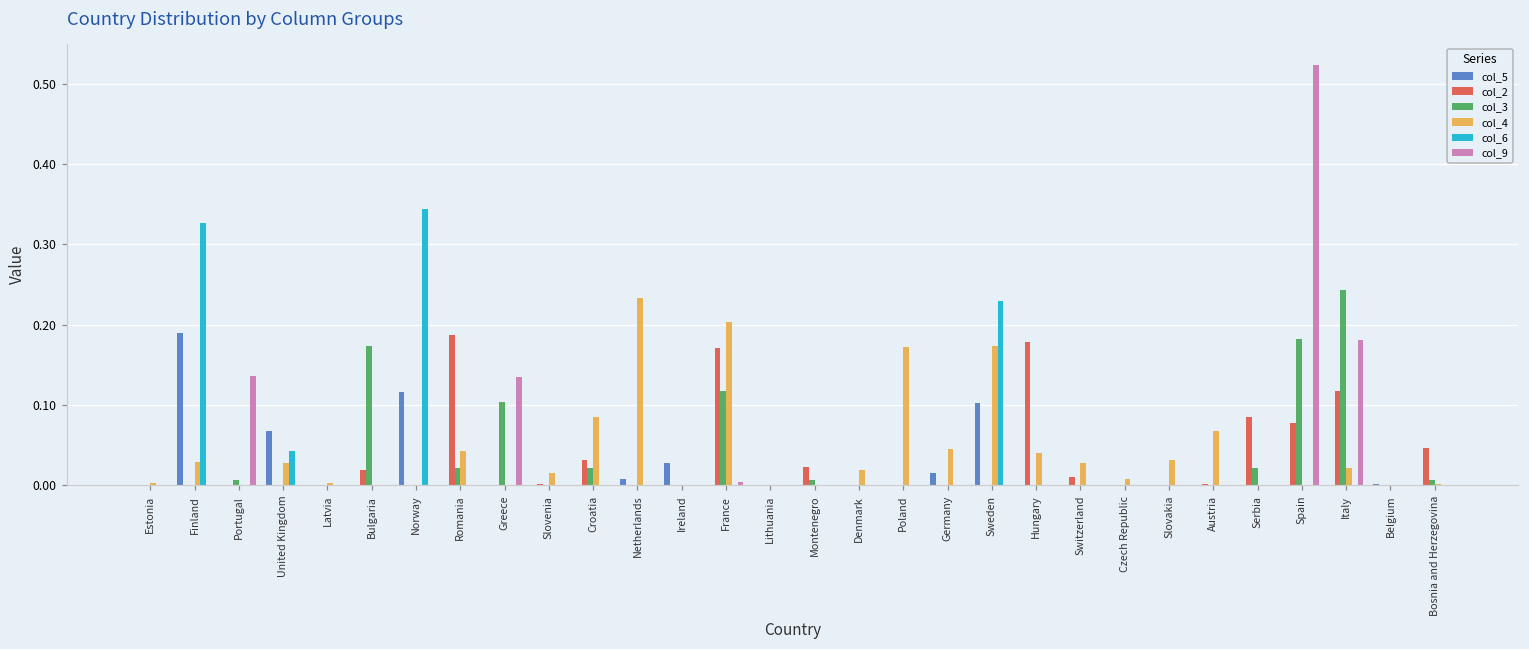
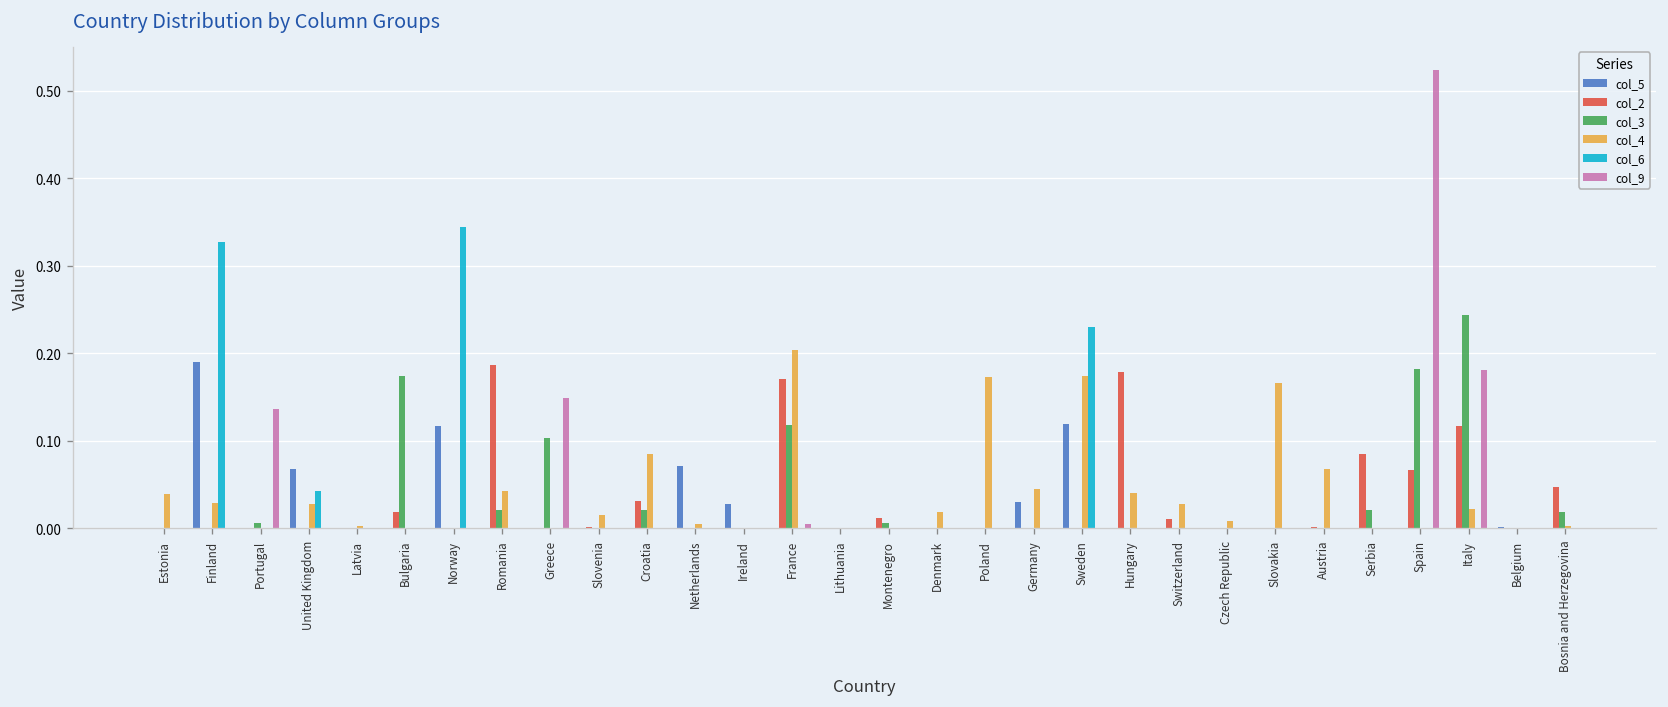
  {
    "col_5": {
      "Estonia": 0.00,
      "Finland": 0.19,
      "Portugal": 0.00,
      "United Kingdom": 0.07,
      "Latvia": 0.00,
      "Bulgaria": 0.00,
      "Norway": 0.12,
      "Romania": 0.00,
      "Greece": 0.00,
      "Slovenia": 0.00,
      "Croatia": 0.00,
-     "Netherlands": 0.01,
+     "Netherlands": 0.07,
      "Ireland": 0.03,
      "France": 0.00,
      "Lithuania": 0.00,
      "Montenegro": 0.00,
      "Denmark": 0.00,
      "Poland": 0.00,
-     "Germany": 0.02,
-     "Sweden": 0.10,
+     "Germany": 0.03,
+     "Sweden": 0.12,
      "Hungary": 0.00,
      "Switzerland": 0.00,
      "Czech Republic": 0.00,
      "Slovakia": 0.00,
      "Austria": 0.00,
      "Serbia": 0.00,
      "Spain": 0.00,
      "Italy": 0.00,
      "Bosnia and Herzegovina": 0.00
    },
    "col_2": {
      "Estonia": 0.00,
      "Finland": 0.00,
      "Portugal": 0.00,
      "United Kingdom": 0.00,
      "Latvia": 0.00,
      "Bulgaria": 0.02,
      "Norway": 0.00,
      "Romania": 0.19,
      "Greece": 0.00,
      "Croatia": 0.03,
      "Netherlands": 0.00,
      "Ireland": 0.00,
      "France": 0.17,
      "Lithuania": 0.00,
-     "Montenegro": 0.02,
+     "Montenegro": 0.01,
      "Denmark": 0.00,
      "Poland": 0.00,
      "Germany": 0.00,
      "Sweden": 0.00,
      "Hungary": 0.18,
      "Switzerland": 0.01,
      "Czech Republic": 0.00,
      "Slovakia": 0.00,
      "Serbia": 0.08,
-     "Spain": 0.08,
+     "Spain": 0.07,
      "Italy": 0.12,
      "Belgium": 0.00,
      "Bosnia and Herzegovina": 0.05
    },
    "col_3": {
      "Estonia": 0.00,
      "Finland": 0.00,
      "Portugal": 0.01,
      "United Kingdom": 0.00,
      "Latvia": 0.00,
      "Bulgaria": 0.17,
      "Norway": 0.00,
      "Romania": 0.02,
      "Greece": 0.10,
      "Slovenia": 0.00,
      "Croatia": 0.02,
      "Netherlands": 0.00,
      "Ireland": 0.00,
      "France": 0.12,
      "Lithuania": 0.00,
      "Montenegro": 0.01,
      "Denmark": 0.00,
      "Poland": 0.00,
      "Germany": 0.00,
      "Sweden": 0.00,
      "Hungary": 0.00,
      "Switzerland": 0.00,
      "Czech Republic": 0.00,
      "Slovakia": 0.00,
      "Austria": 0.00,
      "Serbia": 0.02,
      "Spain": 0.18,
      "Italy": 0.24,
      "Belgium": 0.00,
-     "Bosnia and Herzegovina": 0.01
+     "Bosnia and Herzegovina": 0.02
    },
    "col_4": {
-     "Estonia": 0.00,
+     "Estonia": 0.04,
      "Finland": 0.03,
      "Portugal": 0.00,
      "United Kingdom": 0.03,
      "Bulgaria": 0.00,
      "Romania": 0.04,
      "Greece": 0.00,
      "Slovenia": 0.02,
      "Croatia": 0.09,
-     "Netherlands": 0.23,
+     "Netherlands": 0.01,
      "Ireland": 0.00,
      "France": 0.20,
      "Lithuania": 0.00,
      "Montenegro": 0.00,
      "Denmark": 0.02,
      "Poland": 0.17,
      "Germany": 0.04,
      "Sweden": 0.17,
      "Hungary": 0.04,
      "Switzerland": 0.03,
      "Czech Republic": 0.01,
-     "Slovakia": 0.03,
+     "Slovakia": 0.17,
      "Austria": 0.07,
      "Serbia": 0.00,
      "Spain": 0.00,
      "Italy": 0.02,
      "Belgium": 0.00
    },
    "col_6": {
      "Estonia": 0.00,
      "Finland": 0.33,
      "Portugal": 0.00,
      "United Kingdom": 0.04,
      "Latvia": 0.00,
      "Bulgaria": 0.00,
      "Norway": 0.34,
      "Romania": 0.00,
      "Greece": 0.00,
      "Slovenia": 0.00,
      "Croatia": 0.00,
      "Netherlands": 0.00,
      "Ireland": 0.00,
      "France": 0.00,
      "Lithuania": 0.00,
      "Montenegro": 0.00,
      "Denmark": 0.00,
      "Poland": 0.00,
      "Germany": 0.00,
      "Sweden": 0.23,
      "Hungary": 0.00,
      "Switzerland": 0.00,
      "Czech Republic": 0.00,
      "Slovakia": 0.00,
      "Austria": 0.00,
      "Serbia": 0.00,
      "Spain": 0.00,
      "Italy": 0.00,
      "Belgium": 0.00,
      "Bosnia and Herzegovina": 0.00
    },
    "col_9": {
      "Estonia": 0.00,
      "Finland": 0.00,
      "Portugal": 0.14,
      "United Kingdom": 0.00,
      "Latvia": 0.00,
      "Bulgaria": 0.00,
      "Norway": 0.00,
      "Romania": 0.00,
-     "Greece": 0.13,
+     "Greece": 0.15,
      "Slovenia": 0.00,
      "Croatia": 0.00,
      "Netherlands": 0.00,
      "Ireland": 0.00,
      "France": 0.00,
      "Lithuania": 0.00,
      "Montenegro": 0.00,
      "Denmark": 0.00,
      "Poland": 0.00,
      "Germany": 0.00,
      "Sweden": 0.00,
      "Hungary": 0.00,
      "Switzerland": 0.00,
      "Czech Republic": 0.00,
      "Slovakia": 0.00,
      "Austria": 0.00,
      "Serbia": 0.00,
      "Spain": 0.52,
      "Italy": 0.18,
      "Belgium": 0.00,
      "Bosnia and Herzegovina": 0.00
    }
  }
